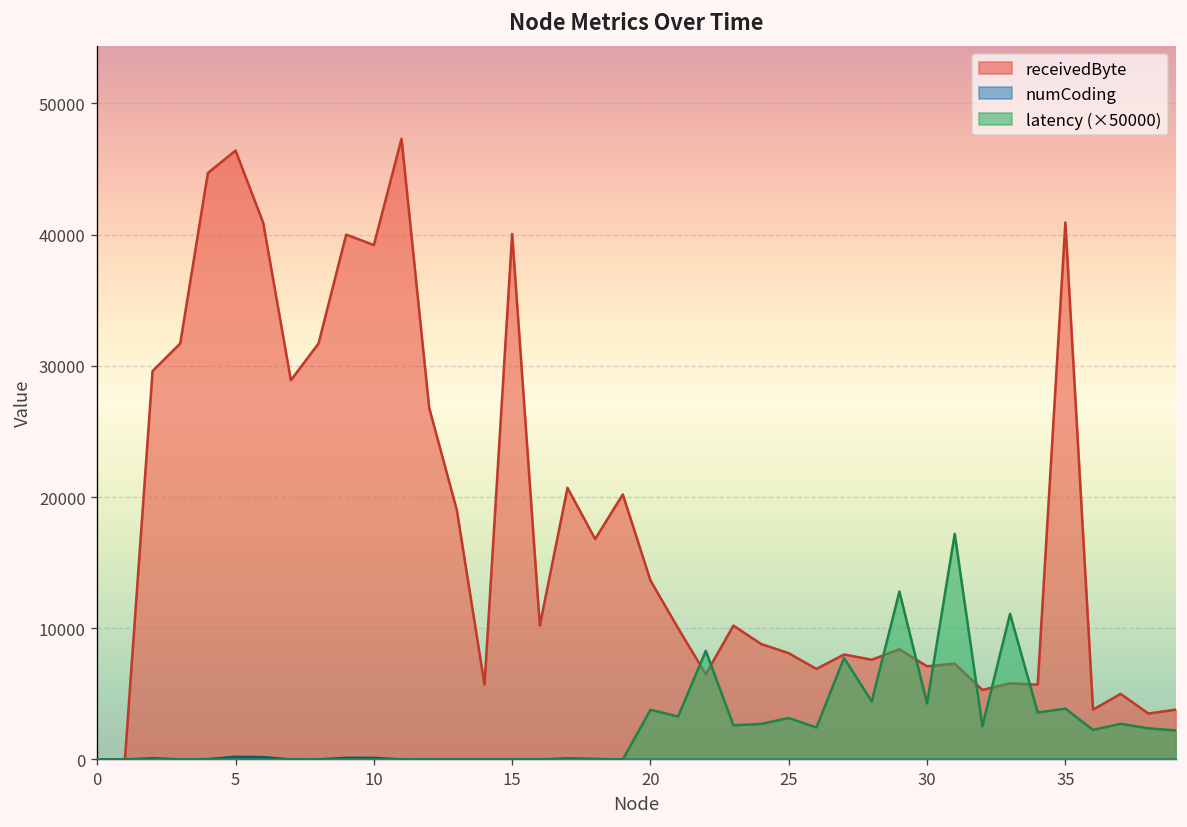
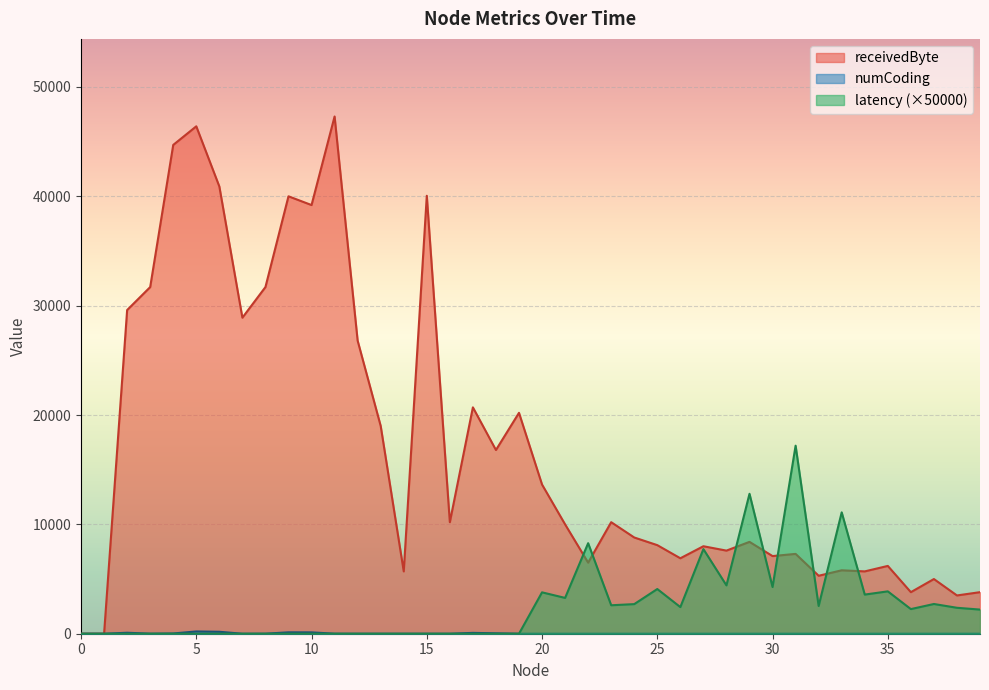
  {
    "receivedByte": {
      "5": 46400,
      "10": 39200,
      "15": 40000,
      "20": 13600,
      "25": 8100,
      "30": 7100,
-     "35": 40900
+     "35": 6200
    },
    "numCoding": {
      "20": 0,
      "25": 0,
      "30": 0,
      "35": 0
    },
    "latency (×50000)": {
      "20": 3800,
-     "25": 3200,
+     "25": 4100,
      "30": 4300,
      "35": 3900
    }
  }
